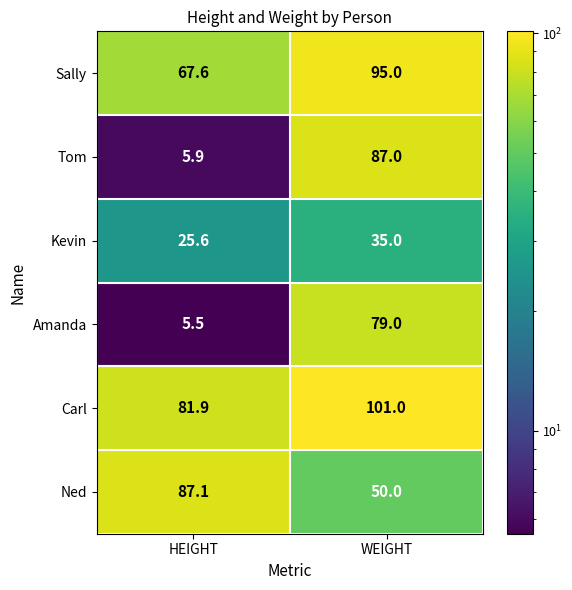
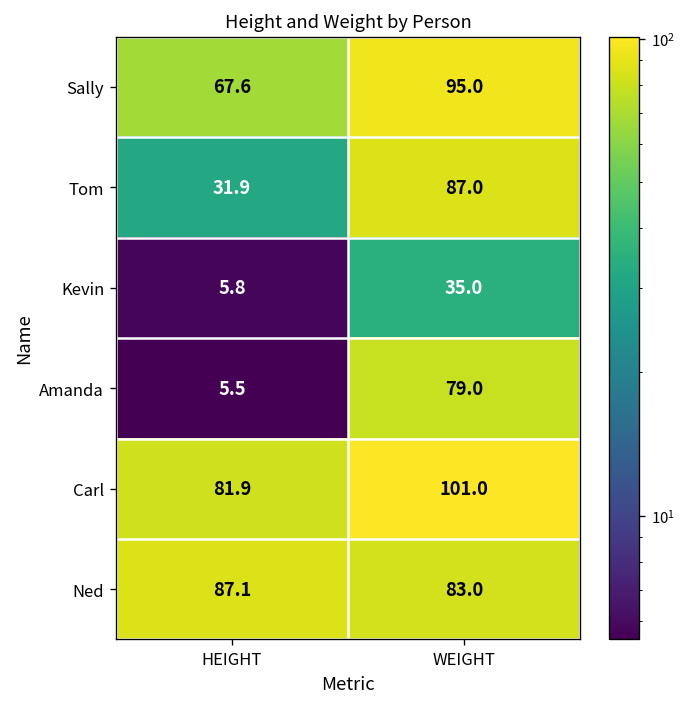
  {
    "Sally": {
      "HEIGHT": 67.6,
      "WEIGHT": 95.0
    },
    "Tom": {
-     "HEIGHT": 5.9,
+     "HEIGHT": 31.9,
      "WEIGHT": 87.0
    },
    "Kevin": {
-     "HEIGHT": 25.6,
+     "HEIGHT": 5.8,
      "WEIGHT": 35.0
    },
    "Amanda": {
      "HEIGHT": 5.5,
      "WEIGHT": 79.0
    },
    "Carl": {
      "HEIGHT": 81.9,
      "WEIGHT": 101.0
    },
    "Ned": {
      "HEIGHT": 87.1,
-     "WEIGHT": 50.0
+     "WEIGHT": 83.0
    }
  }
